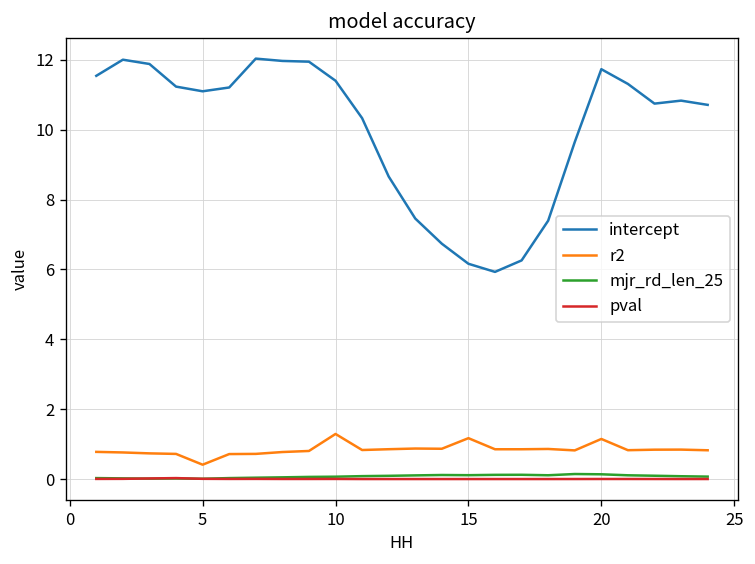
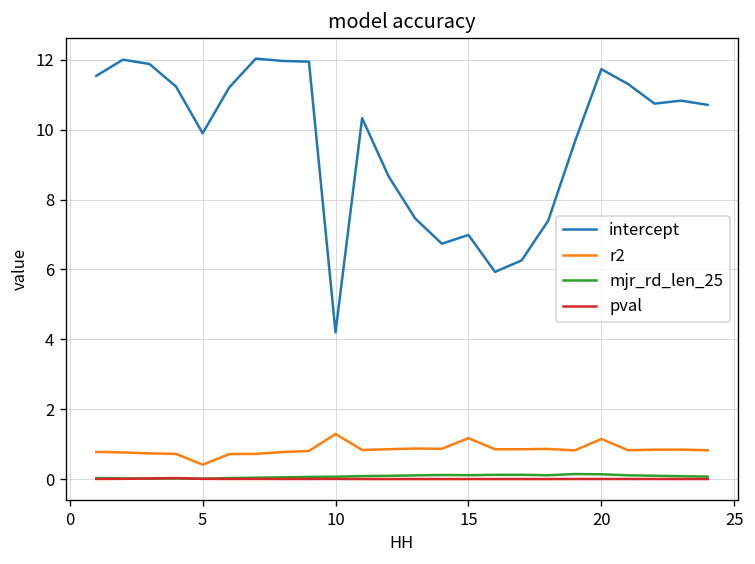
  {
    "intercept": {
-     "5": 11.1,
-     "10": 11.4,
-     "15": 6.2,
+     "5": 9.9,
+     "10": 4.2,
+     "15": 7.0,
      "20": 11.7
    },
    "r2": {
      "5": 0.4,
      "10": 1.3,
      "15": 1.2,
      "20": 1.1
    },
    "mjr_rd_len_25": {
      "15": 0.1,
      "20": 0.1
    },
    "pval": {
      "15": 0.0,
      "20": 0.0
    }
  }
